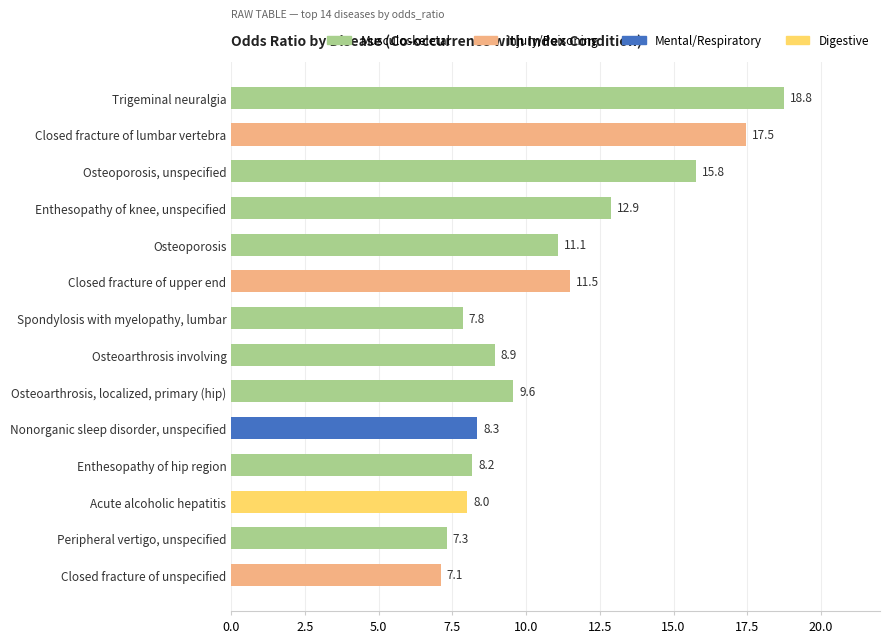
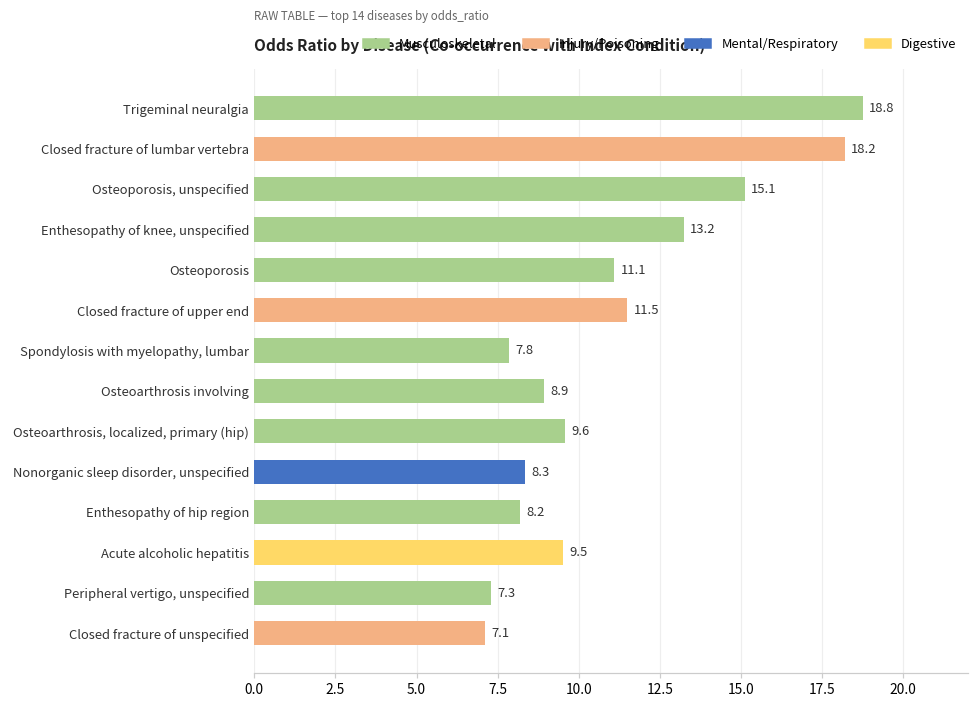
  {
    "Trigeminal neuralgia": 18.8,
-   "Closed fracture of lumbar vertebra": 17.5,
-   "Osteoporosis, unspecified": 15.8,
-   "Enthesopathy of knee, unspecified": 12.9,
+   "Closed fracture of lumbar vertebra": 18.2,
+   "Osteoporosis, unspecified": 15.1,
+   "Enthesopathy of knee, unspecified": 13.2,
    "Osteoporosis": 11.1,
    "Closed fracture of upper end": 11.5,
    "Spondylosis with myelopathy, lumbar": 7.8,
    "Osteoarthrosis involving": 8.9,
    "Osteoarthrosis, localized, primary (hip)": 9.6,
    "Nonorganic sleep disorder, unspecified": 8.3,
    "Enthesopathy of hip region": 8.2,
-   "Acute alcoholic hepatitis": 8.0,
+   "Acute alcoholic hepatitis": 9.5,
    "Peripheral vertigo, unspecified": 7.3,
    "Closed fracture of unspecified": 7.1
  }
